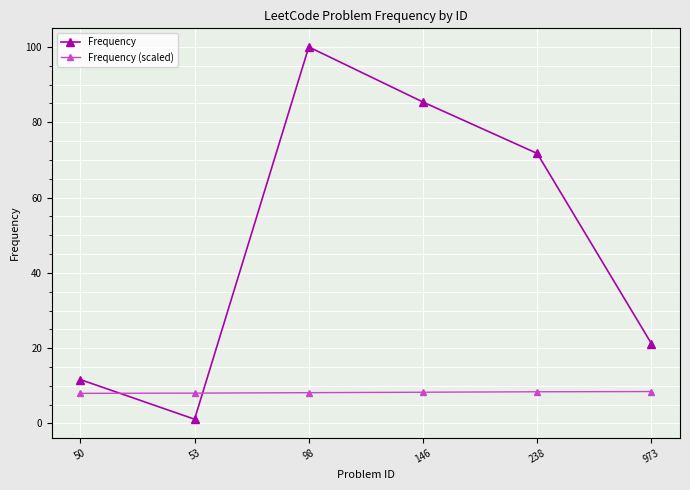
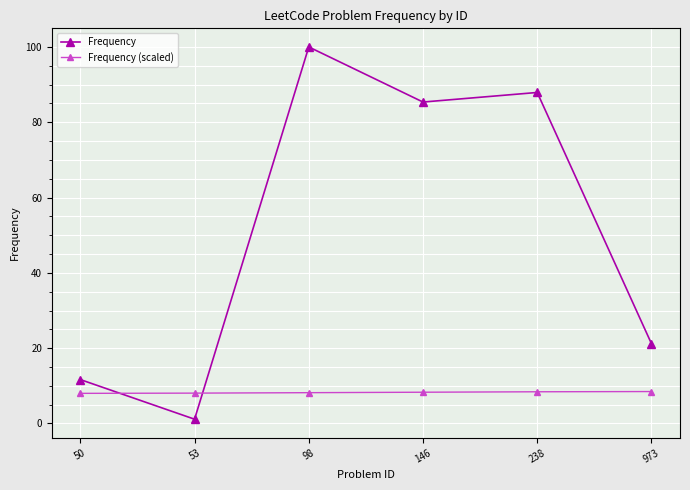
  {
    "Frequency": {
      "50": 12,
      "53": 1,
      "98": 100,
      "146": 85,
-     "238": 72,
+     "238": 88,
      "973": 21
    },
    "Frequency (scaled)": {
      "50": 8,
      "53": 8,
      "98": 8,
      "146": 8,
      "238": 8,
      "973": 8
    }
  }
